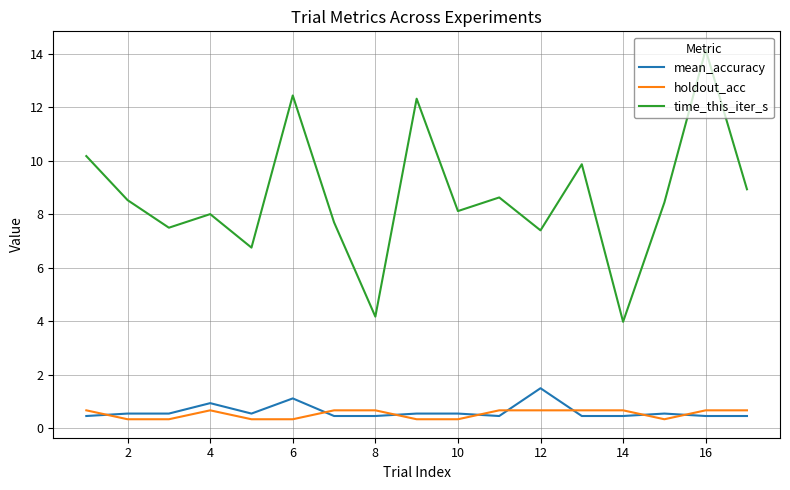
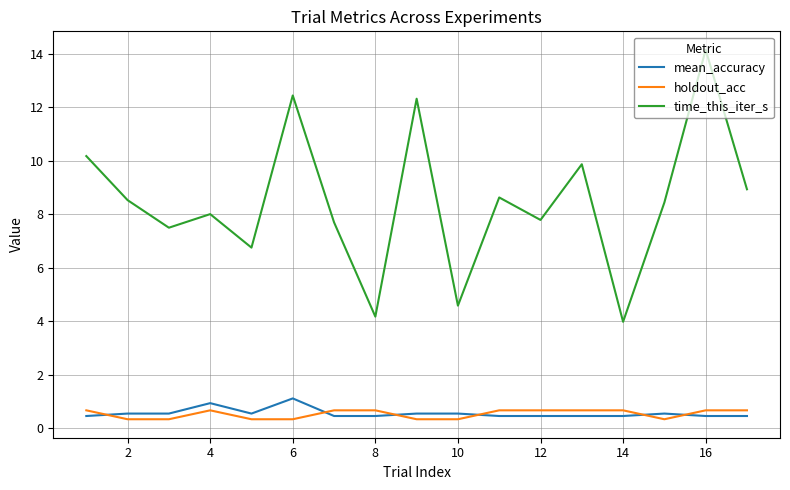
  {
    "mean_accuracy": {
      "2": 0.5,
      "4": 0.9,
      "6": 1.1,
      "8": 0.5,
      "10": 0.5,
-     "12": 1.5,
+     "12": 0.5,
      "14": 0.5,
      "16": 0.5
    },
    "holdout_acc": {
      "2": 0.3,
      "4": 0.7,
      "6": 0.3,
      "8": 0.7,
      "10": 0.3,
      "12": 0.7,
      "14": 0.7,
      "16": 0.7
    },
    "time_this_iter_s": {
      "2": 8.5,
      "4": 8.0,
      "6": 12.4,
      "8": 4.2,
-     "10": 8.1,
-     "12": 7.4,
+     "10": 4.6,
+     "12": 7.8,
      "14": 4.0
    }
  }
